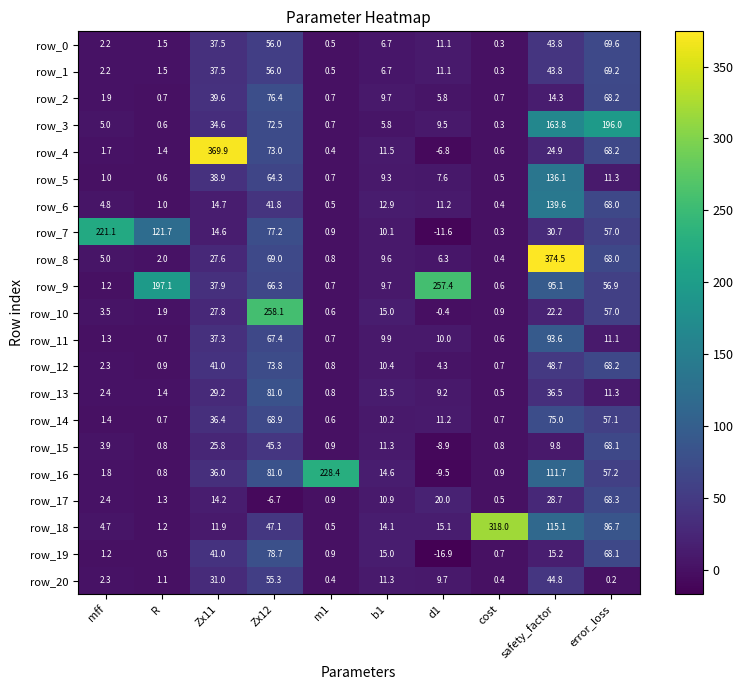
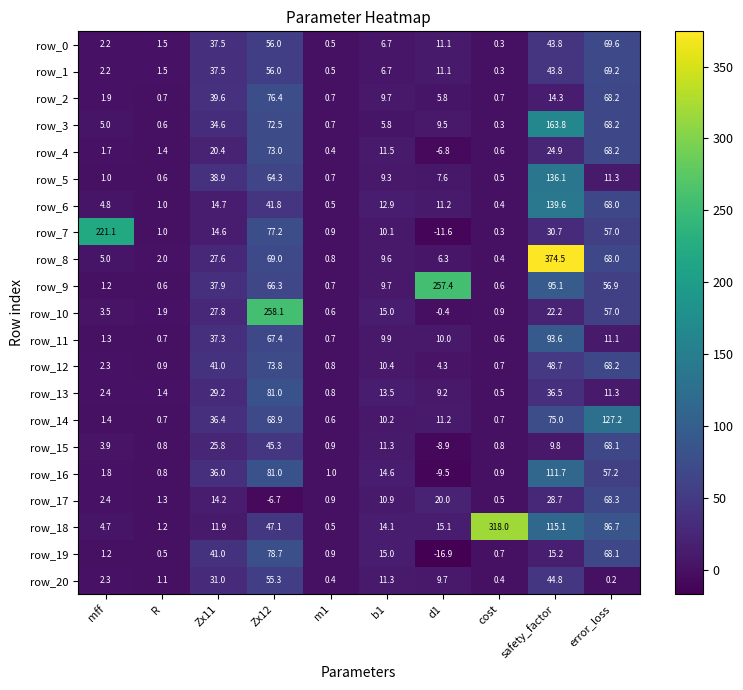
  {
    "row_3": {
      "mff": 5.0,
      "R": 0.6,
      "Zx11": 34.6,
      "Zx12": 72.5,
      "m1": 0.7,
      "b1": 5.8,
      "d1": 9.5,
      "cost": 0.3,
      "safety_factor": 163.8,
-     "error_loss": 196.0
+     "error_loss": 68.2
    },
    "row_4": {
      "mff": 1.7,
      "R": 1.4,
-     "Zx11": 369.9,
+     "Zx11": 20.4,
      "Zx12": 73.0,
      "m1": 0.4,
      "b1": 11.5,
      "d1": -6.8,
      "cost": 0.6,
      "safety_factor": 24.9,
      "error_loss": 68.2
    },
    "row_7": {
      "mff": 221.1,
-     "R": 121.7,
+     "R": 1.0,
      "Zx11": 14.6,
      "Zx12": 77.2,
      "m1": 0.9,
      "b1": 10.1,
      "d1": -11.6,
      "cost": 0.3,
      "safety_factor": 30.7,
      "error_loss": 57.0
    },
    "row_9": {
      "mff": 1.2,
-     "R": 197.1,
+     "R": 0.6,
      "Zx11": 37.9,
      "Zx12": 66.3,
      "m1": 0.7,
      "b1": 9.7,
      "d1": 257.4,
      "cost": 0.6,
      "safety_factor": 95.1,
      "error_loss": 56.9
    },
    "row_14": {
      "mff": 1.4,
      "R": 0.7,
      "Zx11": 36.4,
      "Zx12": 68.9,
      "m1": 0.6,
      "b1": 10.2,
      "d1": 11.2,
      "cost": 0.7,
      "safety_factor": 75.0,
-     "error_loss": 57.1
+     "error_loss": 127.2
    },
    "row_16": {
      "mff": 1.8,
      "R": 0.8,
      "Zx11": 36.0,
      "Zx12": 81.0,
-     "m1": 228.4,
+     "m1": 1.0,
      "b1": 14.6,
      "d1": -9.5,
      "cost": 0.9,
      "safety_factor": 111.7,
      "error_loss": 57.2
    }
  }
